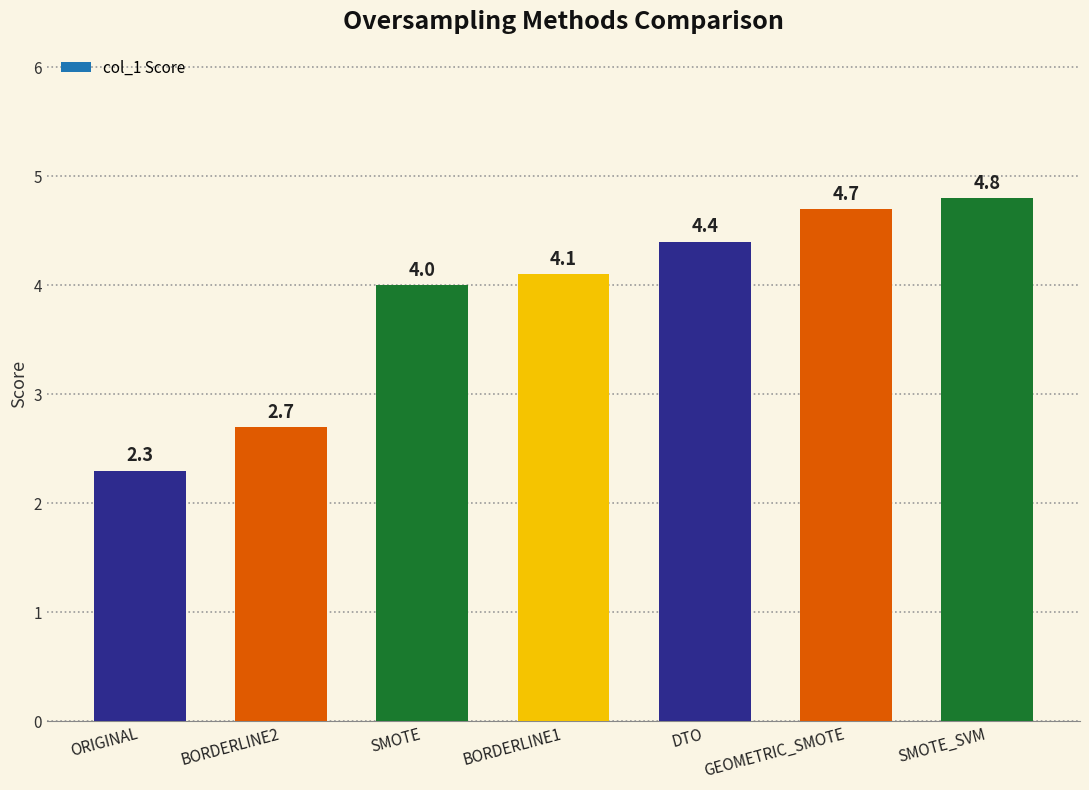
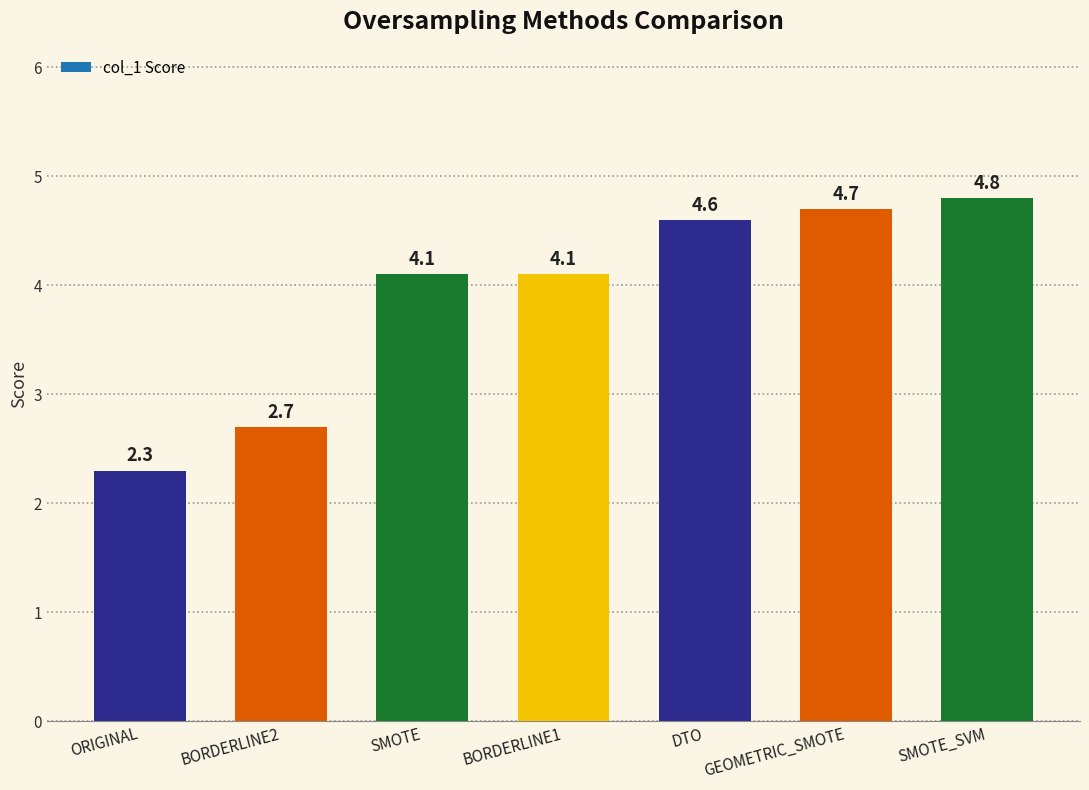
  {
    "ORIGINAL": 2.3,
    "BORDERLINE2": 2.7,
-   "SMOTE": 4.0,
+   "SMOTE": 4.1,
    "BORDERLINE1": 4.1,
-   "DTO": 4.4,
+   "DTO": 4.6,
    "GEOMETRIC_SMOTE": 4.7,
    "SMOTE_SVM": 4.8
  }
